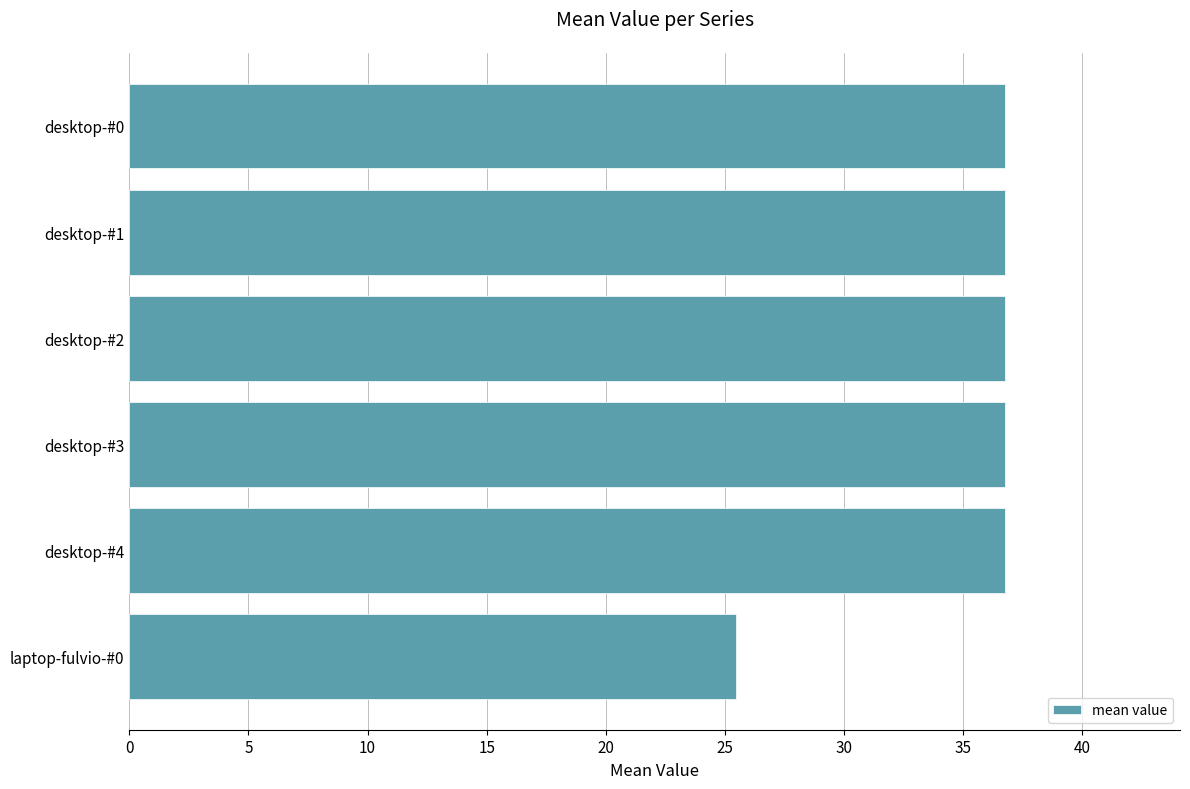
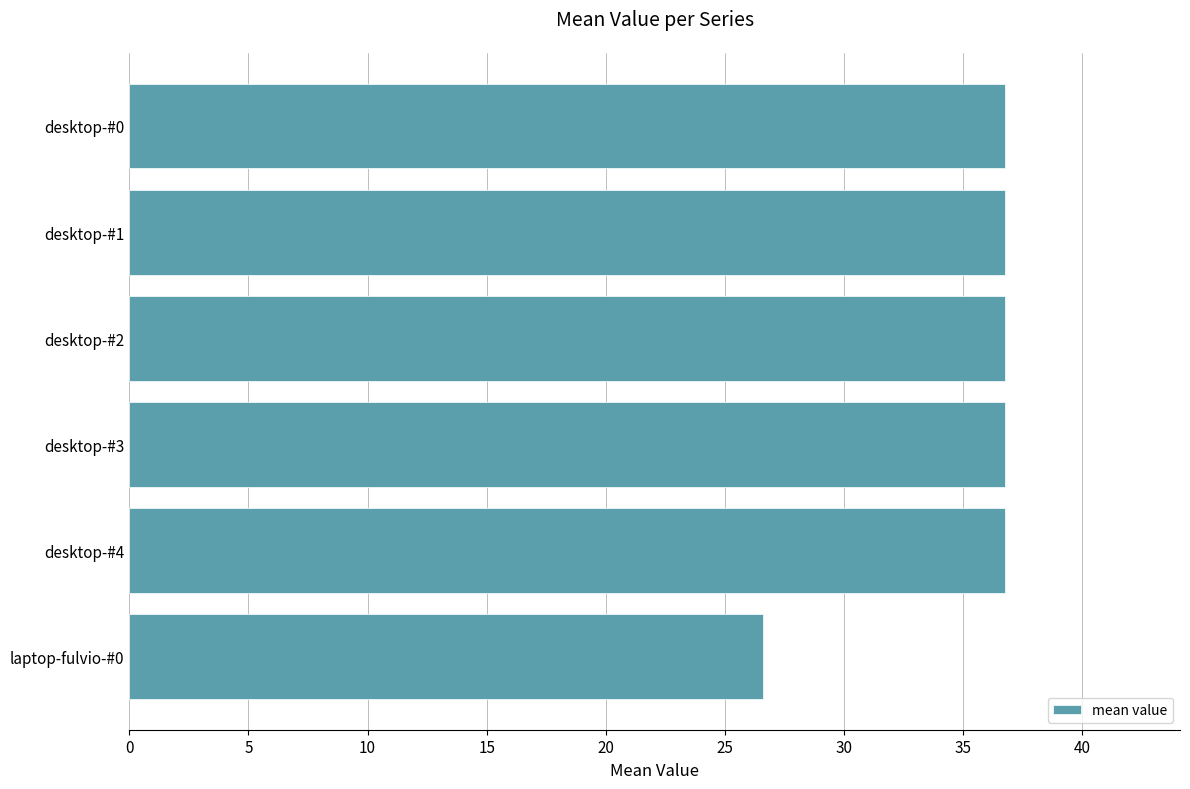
  {
    "desktop-#0": 36.7,
    "desktop-#1": 36.7,
    "desktop-#2": 36.7,
    "desktop-#3": 36.7,
    "desktop-#4": 36.7,
-   "laptop-fulvio-#0": 25.5
+   "laptop-fulvio-#0": 26.6
  }
